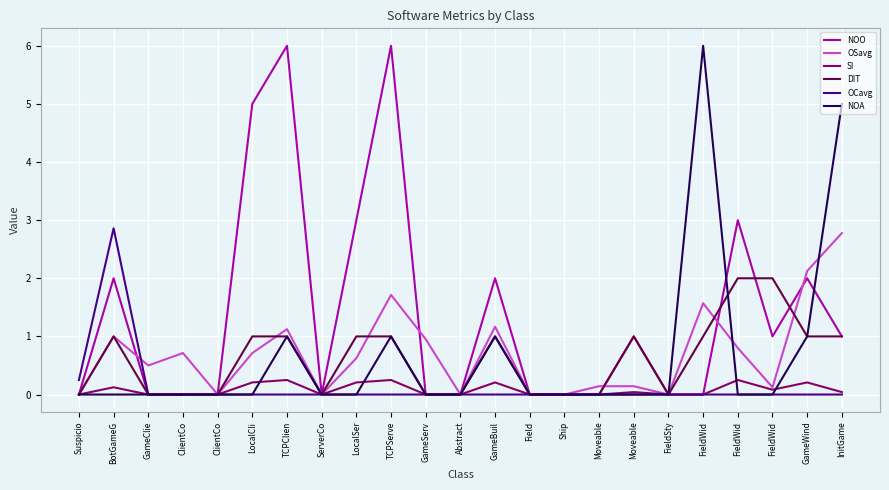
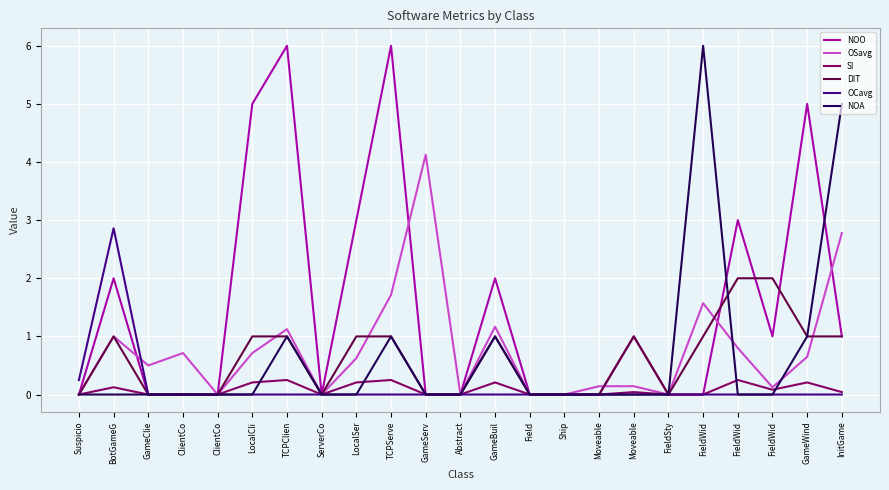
  {
    "NOO": {
      "BotGameG": 2,
      "LocalCli": 5,
      "TCPClien": 6,
      "LocalSer": 3,
      "TCPServe": 6,
      "GameBuil": 2,
-     "GameWind": 2
+     "GameWind": 5
    },
    "OSavg": {
      "GameClie": 0.5,
      "LocalCli": 0.7,
      "TCPClien": 1.1,
      "LocalSer": 0.6,
      "TCPServe": 1.7,
-     "GameServ": 1.0,
+     "GameServ": 4.1,
      "GameBuil": 1.2,
-     "GameWind": 2.1,
+     "GameWind": 0.6,
      "InitGame": 2.8
    },
    "OCavg": {
      "Suspicio": 0.3,
      "BotGameG": 2.9,
      "TCPClien": 0.0,
      "TCPServe": 0.0,
      "GameBuil": 0.0,
      "GameWind": 0.0
    },
    "NOA": {
      "BotGameG": 0.0
    }
  }
